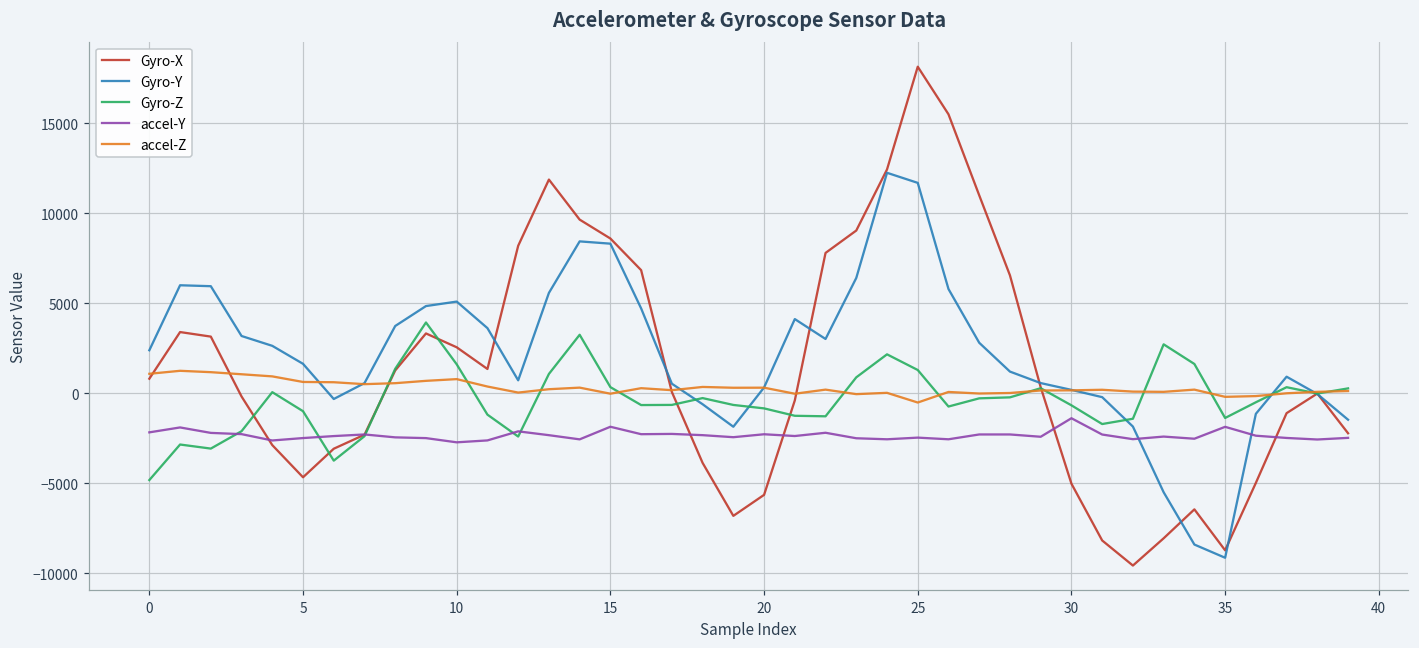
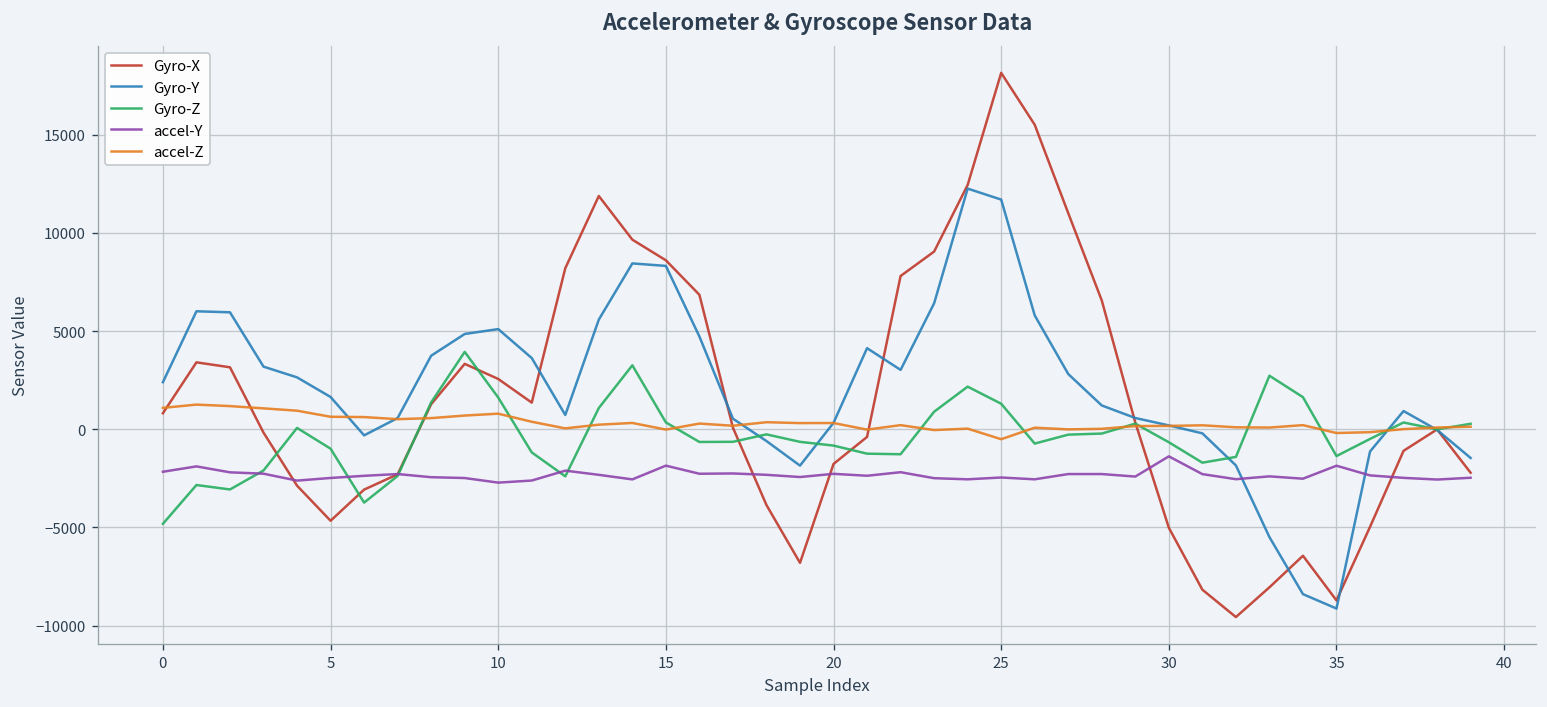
  {
    "Gyro-X": {
      "0": 800,
      "5": -4700,
      "10": 2600,
      "15": 8600,
-     "20": -5600,
+     "20": -1800,
      "25": 18200,
      "30": -5000,
      "35": -8700
    },
    "Gyro-Y": {
      "0": 2400,
      "5": 1600,
      "10": 5100,
      "15": 8300,
      "25": 11700,
      "35": -9100
    },
    "Gyro-Z": {
      "0": -4800,
      "5": -1000,
      "10": 1600,
      "15": 400,
      "20": -800,
      "25": 1300,
      "30": -700,
      "35": -1400
    },
    "accel-Y": {
      "0": -2200,
      "5": -2500,
      "10": -2700,
      "15": -1900,
      "20": -2300,
      "25": -2500,
      "30": -1400,
      "35": -1900
    },
    "accel-Z": {
      "0": 1100,
      "5": 600,
      "10": 800,
      "15": 0,
      "25": -500,
      "35": -200
    }
  }
